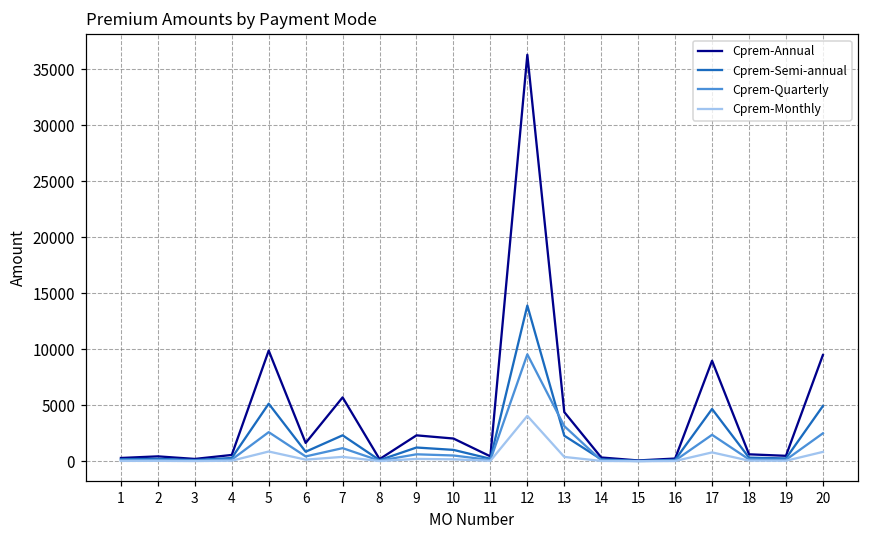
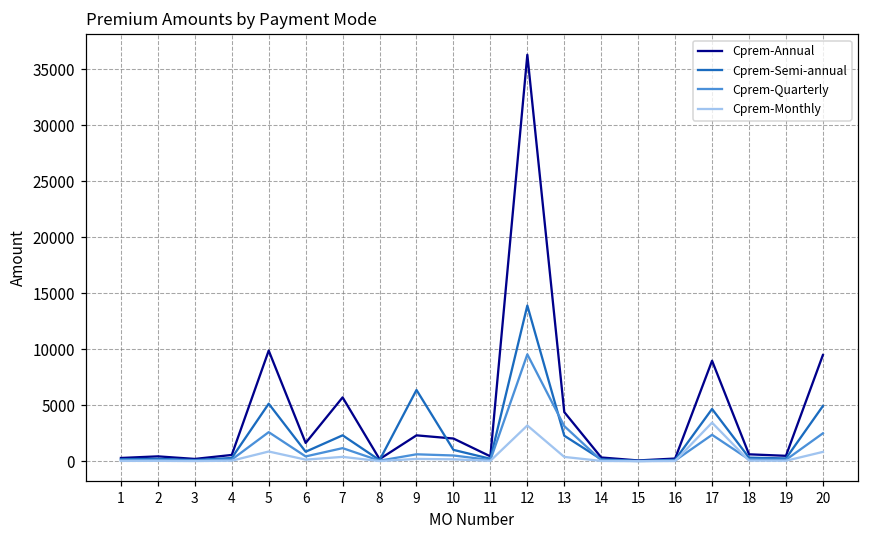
  {
    "Cprem-Annual": {
      "4": 600,
      "5": 9900,
      "6": 1600,
      "7": 5700,
      "9": 2300,
      "10": 2000,
      "12": 36300,
      "13": 4400,
      "17": 9000,
      "18": 600,
      "20": 9500
    },
    "Cprem-Semi-annual": {
      "5": 5100,
      "6": 800,
      "7": 2300,
-     "9": 1200,
+     "9": 6400,
      "10": 1000,
      "12": 13900,
      "13": 2300,
      "17": 4700,
      "20": 4900
    },
    "Cprem-Quarterly": {
      "5": 2600,
      "6": 400,
      "7": 1200,
      "9": 600,
      "10": 500,
      "12": 9500,
      "13": 3100,
      "17": 2400,
      "20": 2500
    },
    "Cprem-Monthly": {
      "5": 900,
      "6": 100,
      "7": 400,
      "9": 200,
      "10": 200,
-     "12": 4000,
+     "12": 3200,
      "13": 400,
-     "17": 800,
+     "17": 3400,
      "20": 800
    }
  }
